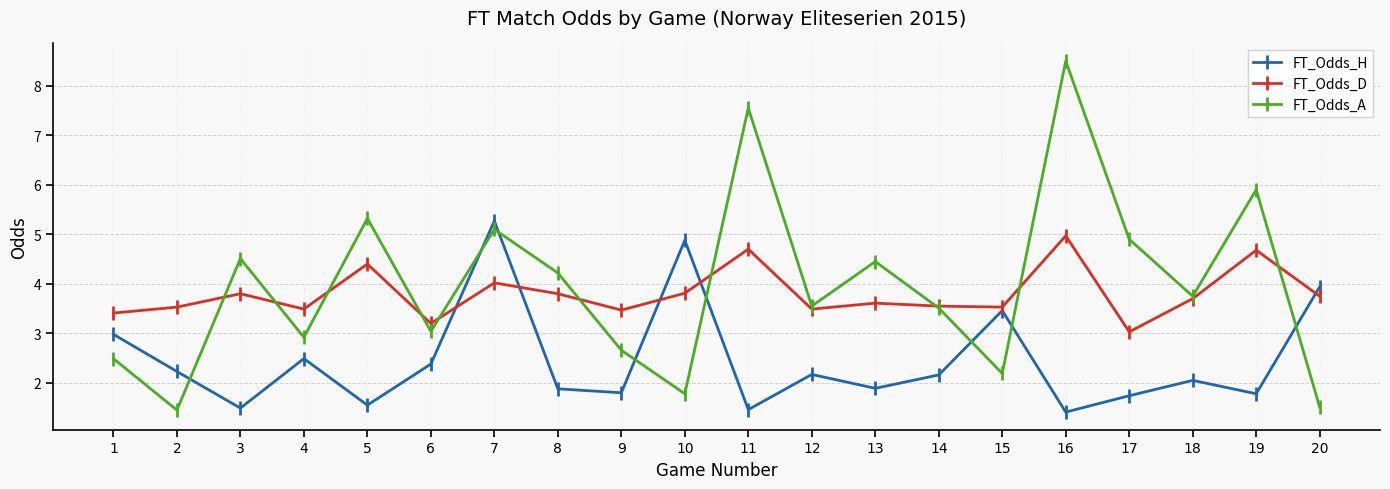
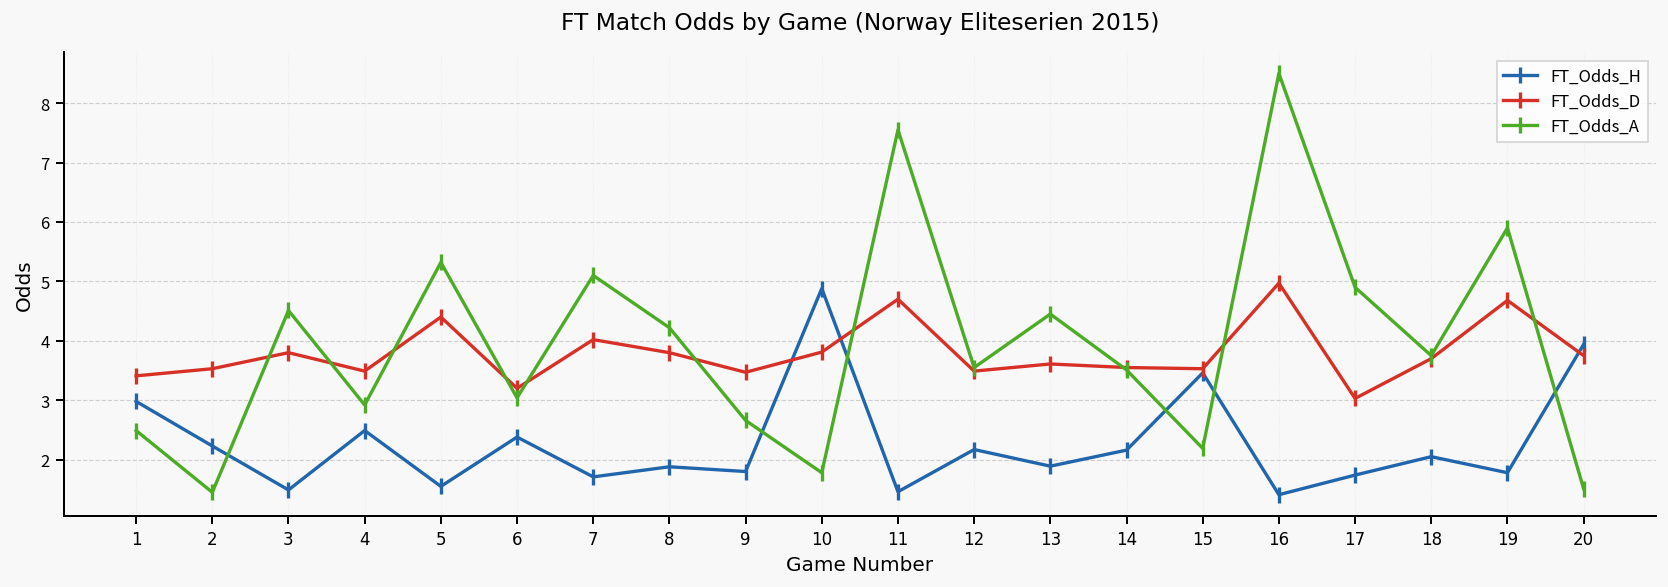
  {
    "FT_Odds_H": {
      "1": 3.0,
      "2": 2.2,
      "3": 1.5,
      "4": 2.5,
      "5": 1.6,
      "6": 2.4,
-     "7": 5.3,
+     "7": 1.7,
      "8": 1.9,
      "9": 1.8,
      "10": 4.9,
      "11": 1.5,
      "12": 2.2,
      "13": 1.9,
      "14": 2.2,
      "15": 3.5,
      "16": 1.4,
      "17": 1.7,
      "18": 2.1,
      "19": 1.8,
      "20": 3.9
    },
    "FT_Odds_D": {
      "1": 3.4,
      "2": 3.5,
      "3": 3.8,
      "4": 3.5,
      "5": 4.4,
      "6": 3.2,
      "7": 4.0,
      "8": 3.8,
      "9": 3.5,
      "10": 3.8,
      "11": 4.7,
      "12": 3.5,
      "13": 3.6,
      "15": 3.5,
      "16": 5.0,
      "17": 3.0,
      "19": 4.7,
      "20": 3.8
    },
    "FT_Odds_A": {
      "1": 2.5,
      "2": 1.5,
      "3": 4.5,
      "4": 2.9,
      "5": 5.3,
      "6": 3.0,
      "7": 5.1,
      "8": 4.2,
      "9": 2.7,
      "10": 1.8,
      "11": 7.6,
      "12": 3.6,
      "13": 4.5,
      "15": 2.2,
      "16": 8.5,
      "17": 4.9,
      "19": 5.9,
      "20": 1.5
    }
  }
